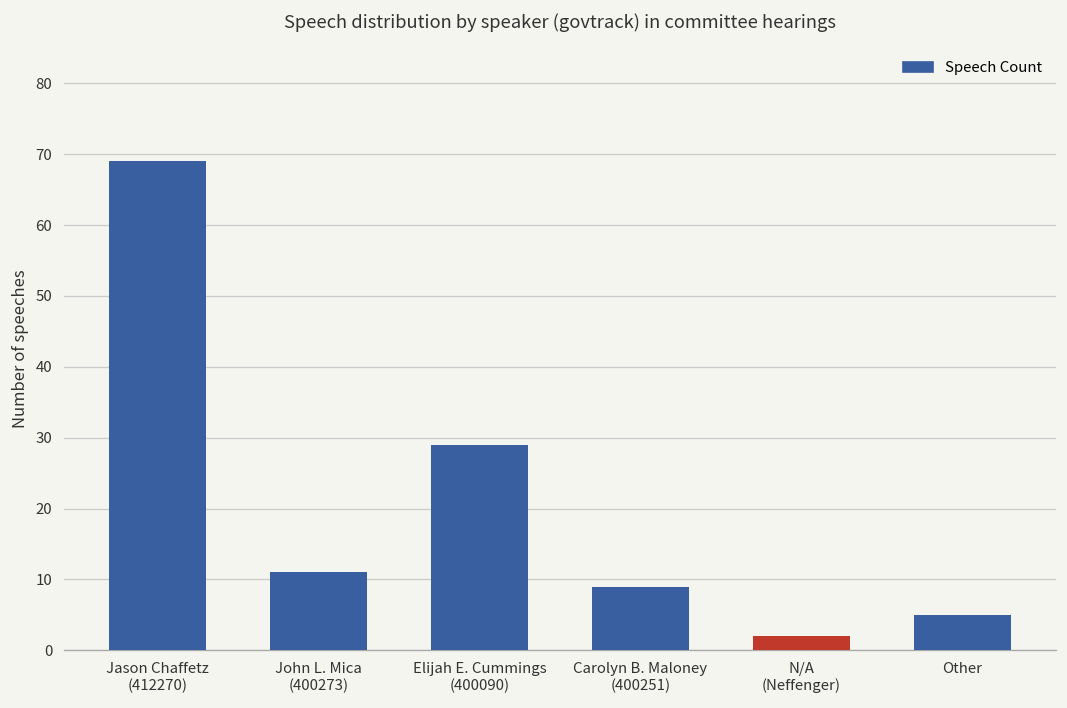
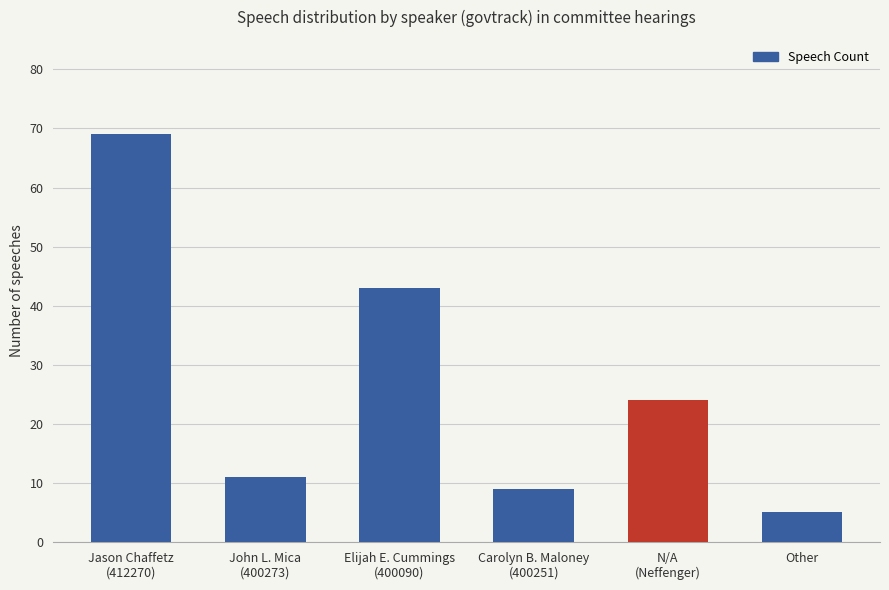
  {
    "Jason Chaffetz (412270)": 69,
    "John L. Mica (400273)": 11,
-   "Elijah E. Cummings (400090)": 29,
+   "Elijah E. Cummings (400090)": 43,
    "Carolyn B. Maloney (400251)": 9,
-   "N/A (Neffenger)": 2,
+   "N/A (Neffenger)": 24,
    "Other": 5
  }
